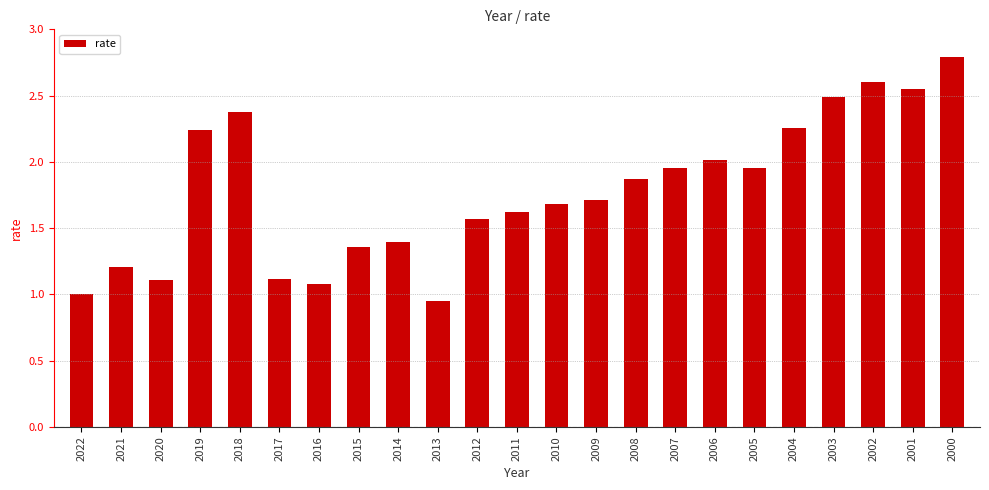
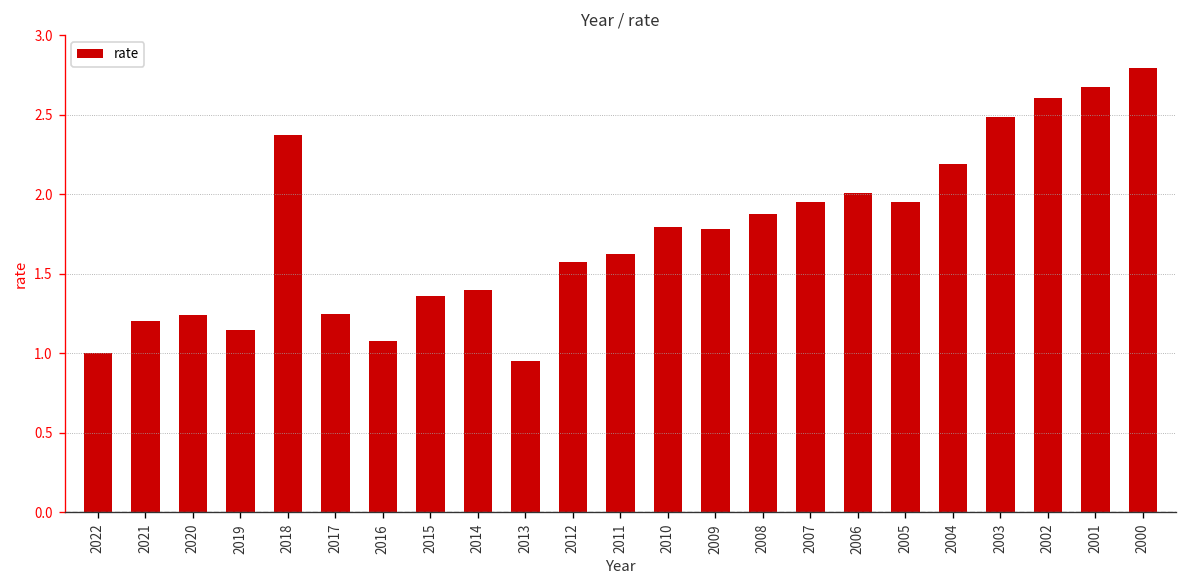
  {
    "2022": 1.00,
    "2021": 1.20,
-   "2020": 1.11,
-   "2019": 2.24,
+   "2020": 1.24,
+   "2019": 1.14,
    "2018": 2.37,
-   "2017": 1.12,
+   "2017": 1.24,
    "2016": 1.08,
    "2015": 1.36,
    "2014": 1.40,
    "2013": 0.95,
    "2012": 1.57,
    "2011": 1.62,
-   "2010": 1.68,
-   "2009": 1.71,
+   "2010": 1.79,
+   "2009": 1.78,
    "2008": 1.87,
    "2007": 1.95,
    "2006": 2.01,
    "2005": 1.95,
-   "2004": 2.26,
+   "2004": 2.19,
    "2003": 2.49,
    "2002": 2.61,
-   "2001": 2.55,
+   "2001": 2.68,
    "2000": 2.79
  }
